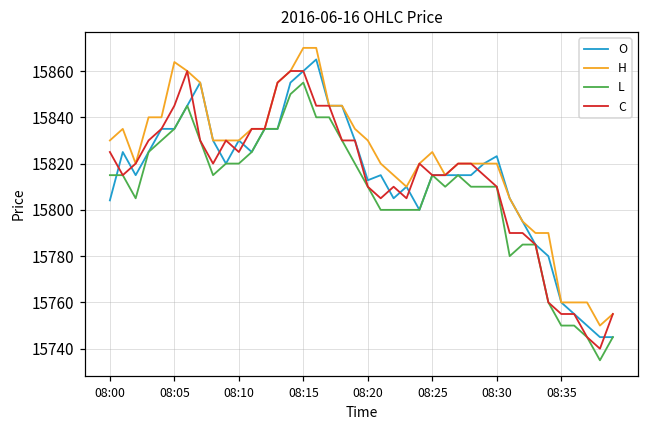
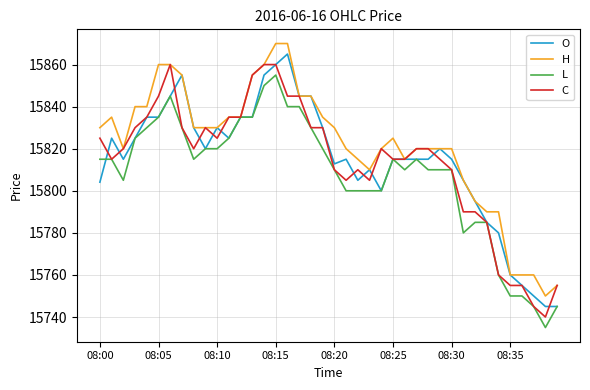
  {
    "O": {
      "08:00": 15804,
      "08:20": 15813,
-     "08:30": 15823
+     "08:30": 15815
    },
    "H": {
      "08:00": 15830,
-     "08:05": 15864,
+     "08:05": 15860,
      "08:15": 15870,
      "08:20": 15830,
      "08:25": 15825,
      "08:30": 15820
    },
    "L": {
      "08:00": 15815,
      "08:10": 15820,
      "08:15": 15855,
      "08:35": 15750
    },
    "C": {
      "08:00": 15825,
      "08:05": 15845,
      "08:10": 15825,
      "08:35": 15755
    }
  }
